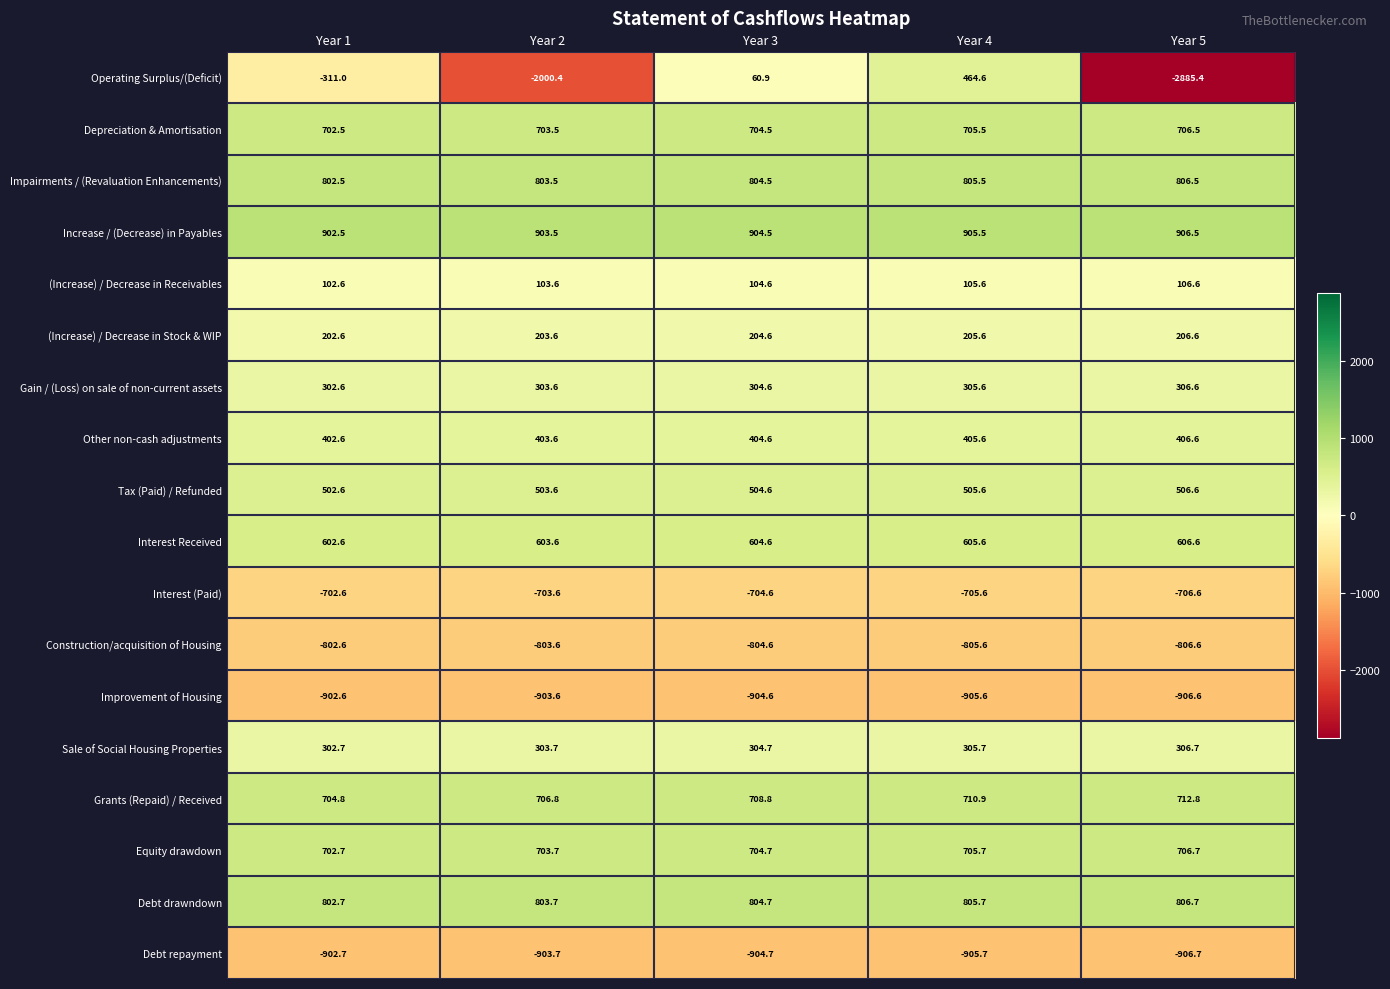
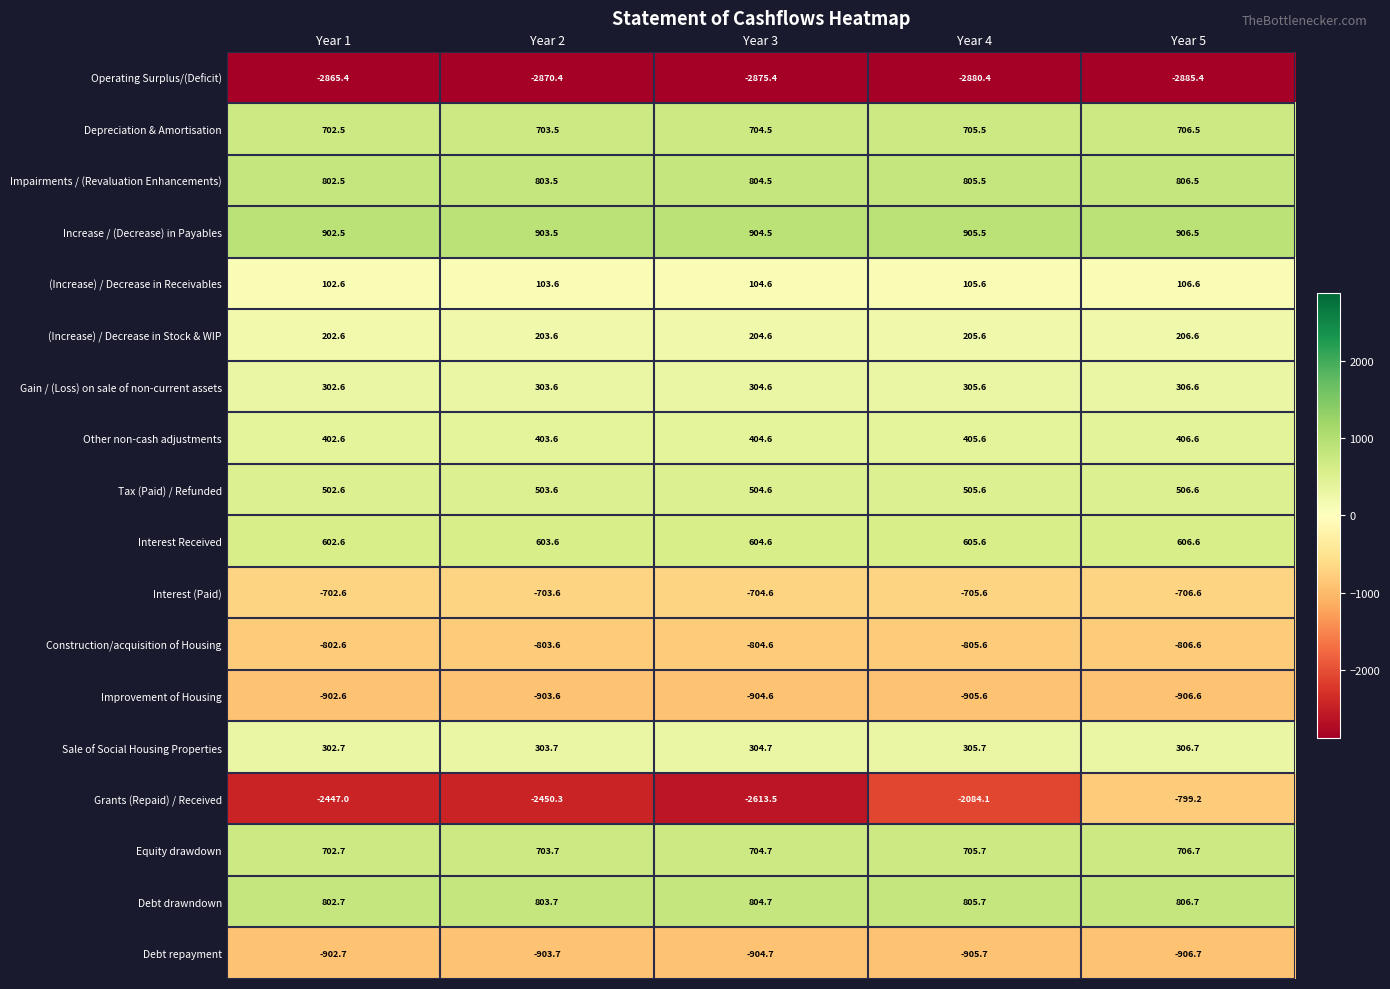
  {
    "Operating Surplus/(Deficit)": {
-     "Year 1": -311.0,
-     "Year 2": -2000.4,
-     "Year 3": 60.9,
-     "Year 4": 464.6,
+     "Year 1": -2865.4,
+     "Year 2": -2870.4,
+     "Year 3": -2875.4,
+     "Year 4": -2880.4,
      "Year 5": -2885.4
    },
    "Depreciation & Amortisation": {
      "Year 1": 702.5,
      "Year 2": 703.5,
      "Year 3": 704.5,
      "Year 4": 705.5,
      "Year 5": 706.5
    },
    "Impairments / (Revaluation Enhancements)": {
      "Year 1": 802.5,
      "Year 2": 803.5,
      "Year 3": 804.5,
      "Year 4": 805.5,
      "Year 5": 806.5
    },
    "Increase / (Decrease) in Payables": {
      "Year 1": 902.5,
      "Year 2": 903.5,
      "Year 3": 904.5,
      "Year 4": 905.5,
      "Year 5": 906.5
    },
    "(Increase) / Decrease in Receivables": {
      "Year 1": 102.6,
      "Year 2": 103.6,
      "Year 3": 104.6,
      "Year 4": 105.6,
      "Year 5": 106.6
    },
    "(Increase) / Decrease in Stock & WIP": {
      "Year 1": 202.6,
      "Year 2": 203.6,
      "Year 3": 204.6,
      "Year 4": 205.6,
      "Year 5": 206.6
    },
    "Gain / (Loss) on sale of non-current assets": {
      "Year 1": 302.6,
      "Year 2": 303.6,
      "Year 3": 304.6,
      "Year 4": 305.6,
      "Year 5": 306.6
    },
    "Other non-cash adjustments": {
      "Year 1": 402.6,
      "Year 2": 403.6,
      "Year 3": 404.6,
      "Year 4": 405.6,
      "Year 5": 406.6
    },
    "Tax (Paid) / Refunded": {
      "Year 1": 502.6,
      "Year 2": 503.6,
      "Year 3": 504.6,
      "Year 4": 505.6,
      "Year 5": 506.6
    },
    "Interest Received": {
      "Year 1": 602.6,
      "Year 2": 603.6,
      "Year 3": 604.6,
      "Year 4": 605.6,
      "Year 5": 606.6
    },
    "Interest (Paid)": {
      "Year 1": -702.6,
      "Year 2": -703.6,
      "Year 3": -704.6,
      "Year 4": -705.6,
      "Year 5": -706.6
    },
    "Construction/acquisition of Housing": {
      "Year 1": -802.6,
      "Year 2": -803.6,
      "Year 3": -804.6,
      "Year 4": -805.6,
      "Year 5": -806.6
    },
    "Improvement of Housing": {
      "Year 1": -902.6,
      "Year 2": -903.6,
      "Year 3": -904.6,
      "Year 4": -905.6,
      "Year 5": -906.6
    },
    "Sale of Social Housing Properties": {
      "Year 1": 302.7,
      "Year 2": 303.7,
      "Year 3": 304.7,
      "Year 4": 305.7,
      "Year 5": 306.7
    },
    "Grants (Repaid) / Received": {
-     "Year 1": 704.8,
-     "Year 2": 706.8,
-     "Year 3": 708.8,
-     "Year 4": 710.9,
-     "Year 5": 712.8
+     "Year 1": -2447.0,
+     "Year 2": -2450.3,
+     "Year 3": -2613.5,
+     "Year 4": -2084.1,
+     "Year 5": -799.2
    },
    "Equity drawdown": {
      "Year 1": 702.7,
      "Year 2": 703.7,
      "Year 3": 704.7,
      "Year 4": 705.7,
      "Year 5": 706.7
    },
    "Debt drawndown": {
      "Year 1": 802.7,
      "Year 2": 803.7,
      "Year 3": 804.7,
      "Year 4": 805.7,
      "Year 5": 806.7
    },
    "Debt repayment": {
      "Year 1": -902.7,
      "Year 2": -903.7,
      "Year 3": -904.7,
      "Year 4": -905.7,
      "Year 5": -906.7
    }
  }
